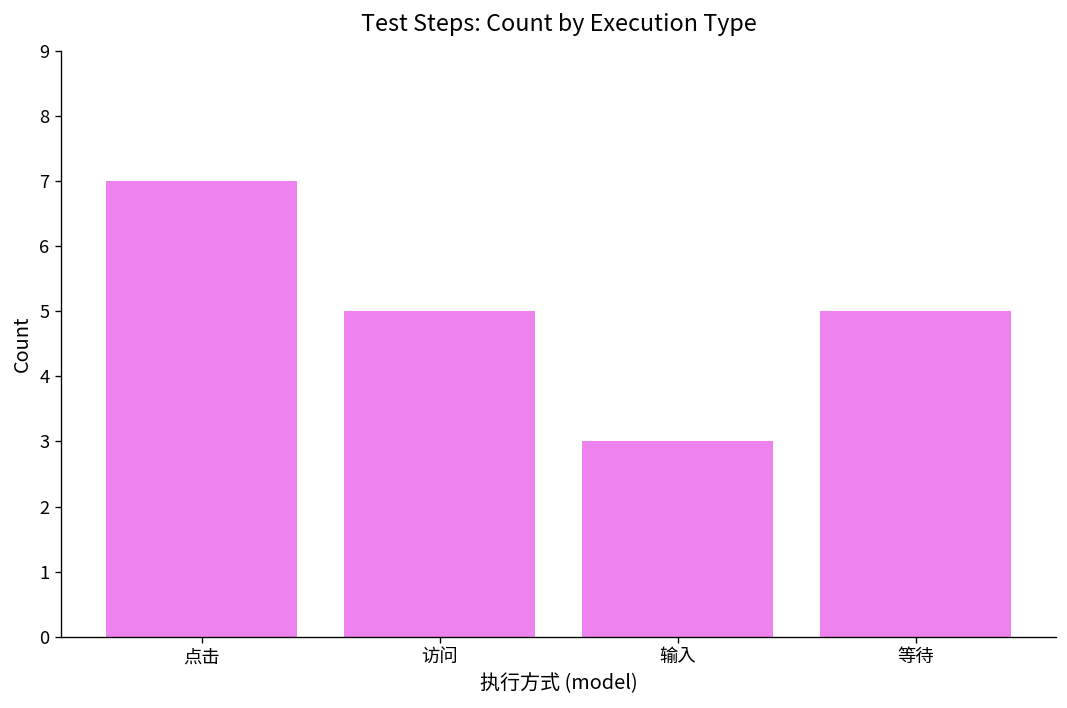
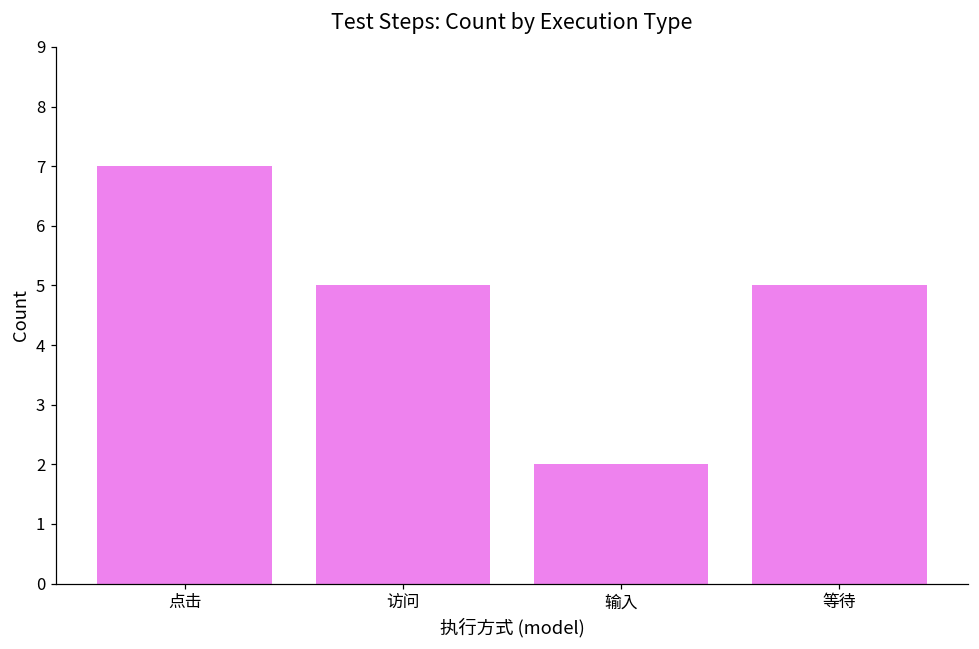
  {
    "点击": 7,
    "访问": 5,
-   "输入": 3,
+   "输入": 2,
    "等待": 5
  }
